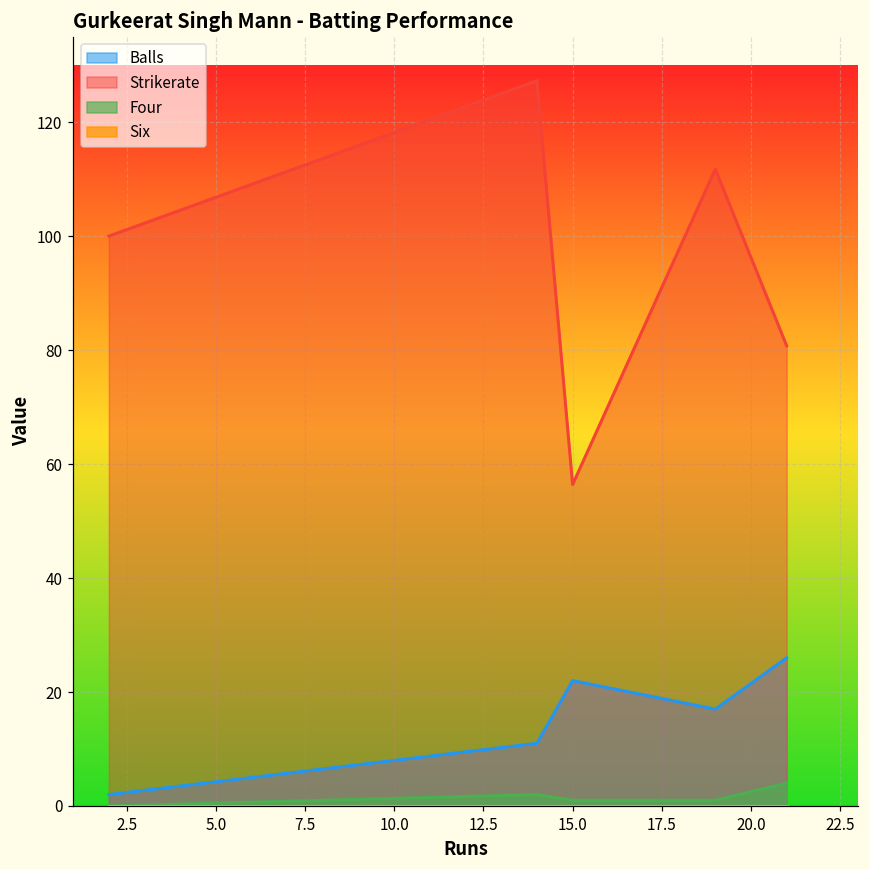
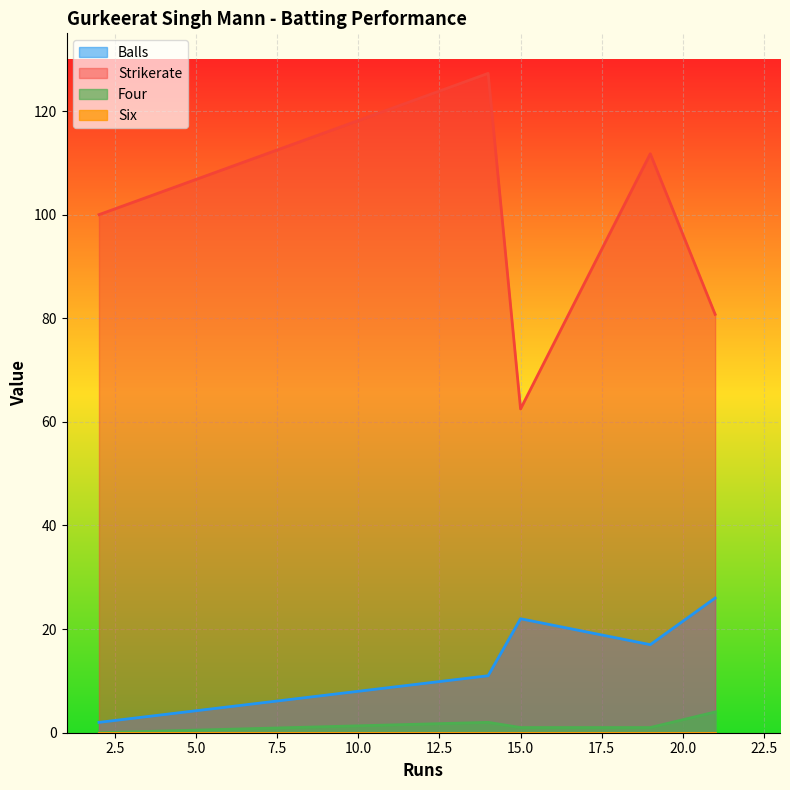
  {
    "Balls": {
      "15.0": 22
    },
    "Strikerate": {
-     "15.0": 56
+     "15.0": 63
    },
    "Four": {
      "15.0": 1
    },
    "Six": {
      "15.0": 0
    }
  }
